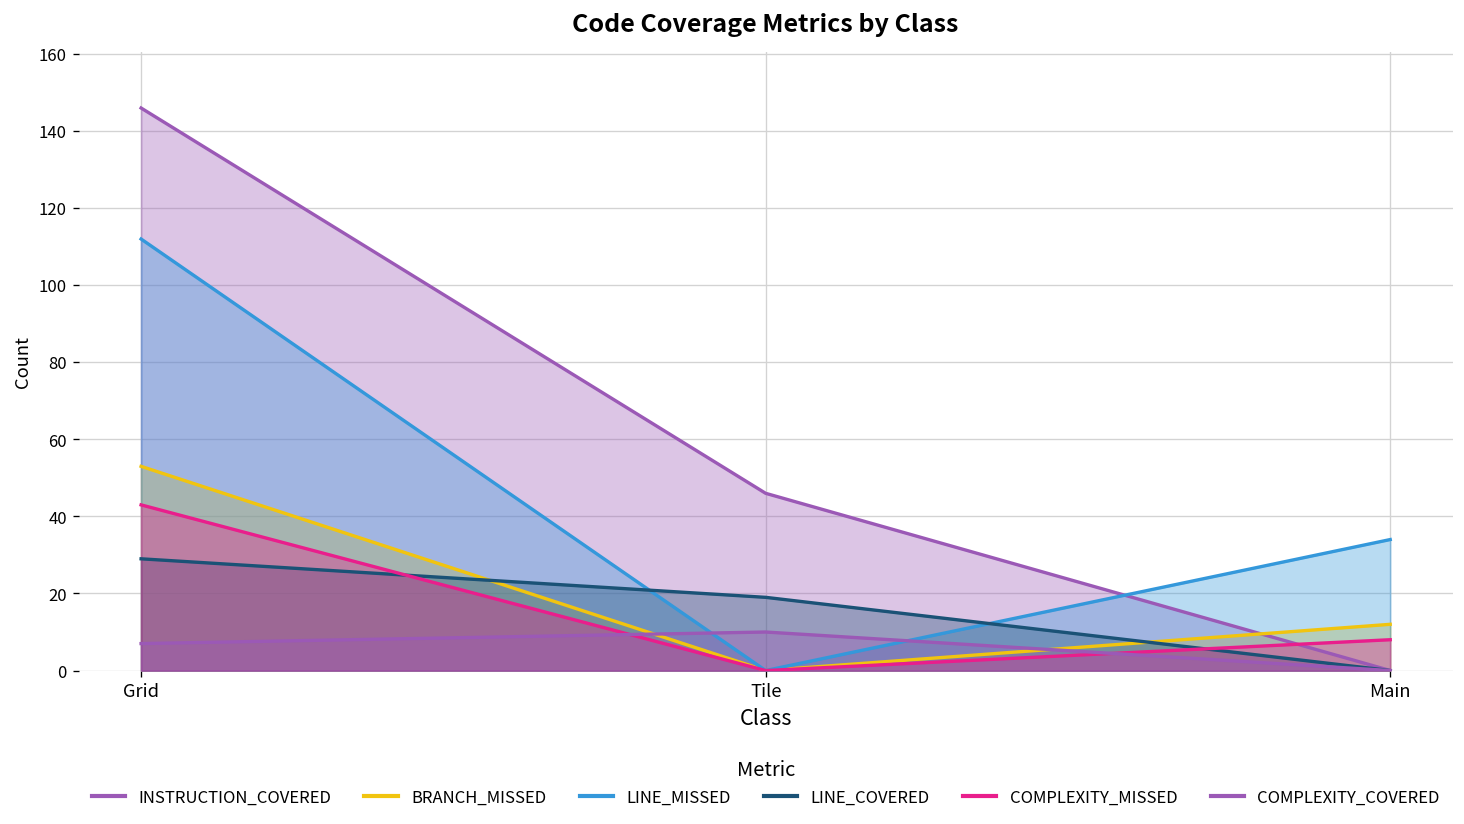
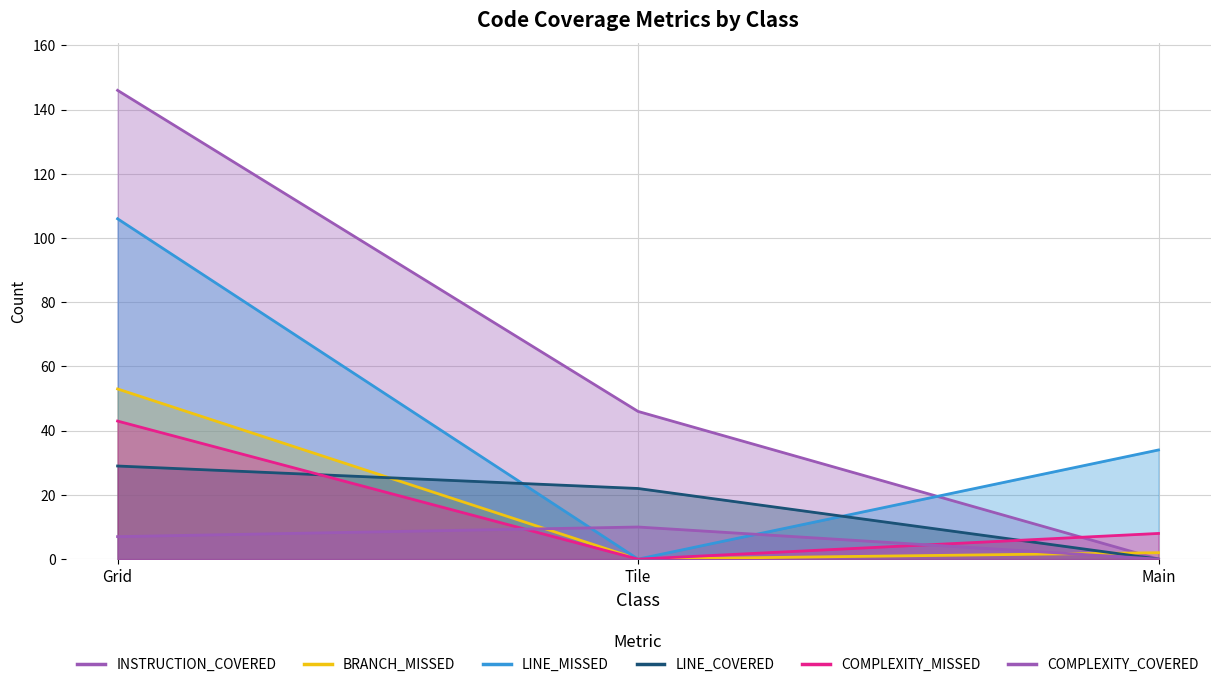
  {
    "BRANCH_MISSED": {
      "Grid": 53,
-     "Main": 12
+     "Main": 2
    },
    "LINE_MISSED": {
-     "Grid": 112,
+     "Grid": 106,
      "Main": 34
    },
    "LINE_COVERED": {
      "Grid": 29,
-     "Tile": 19
+     "Tile": 22
    }
  }
